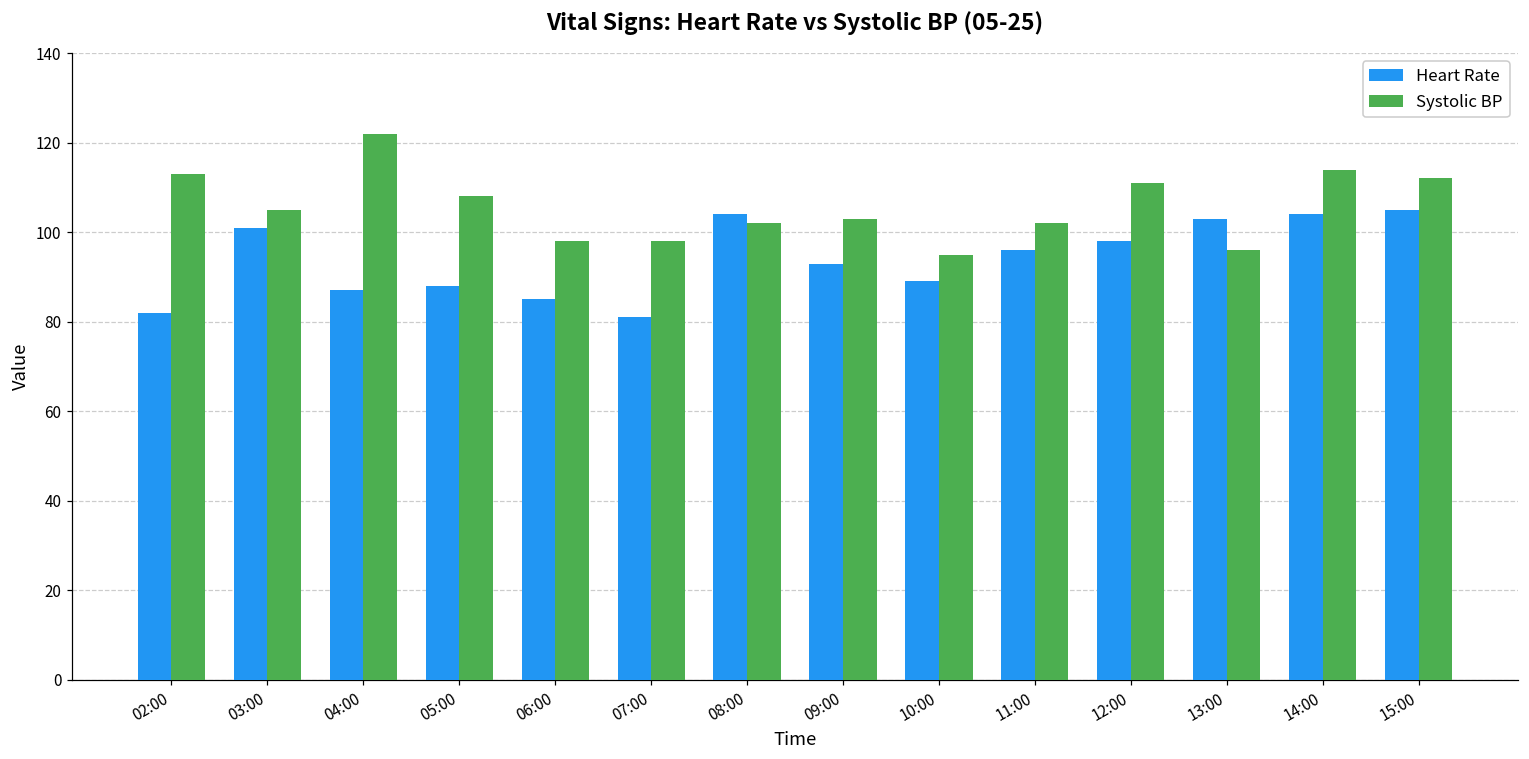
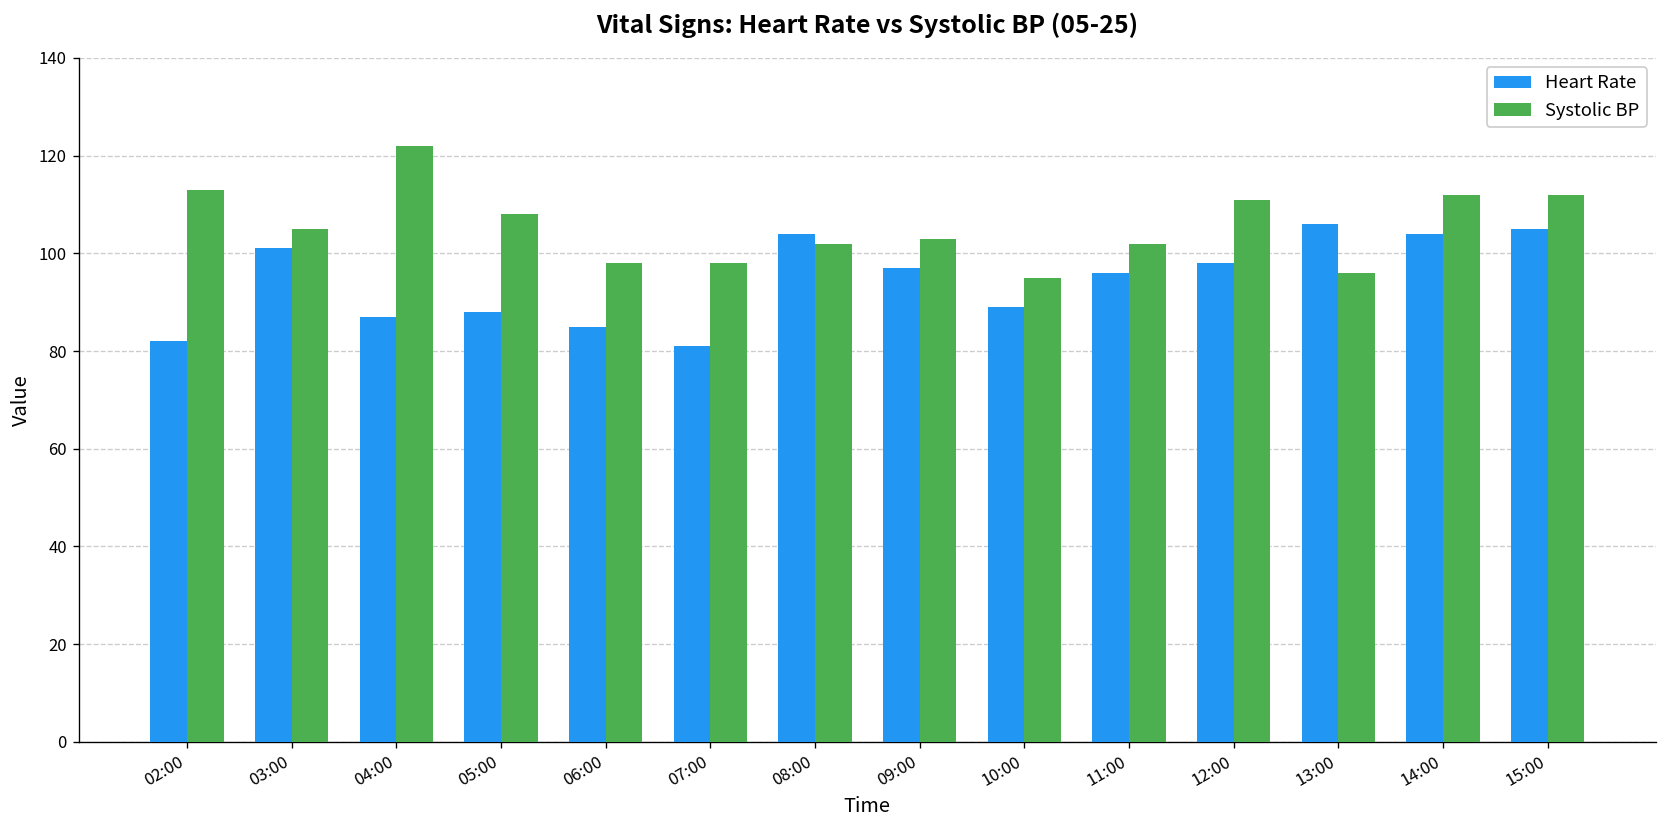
  {
    "Heart Rate": {
      "02:00": 82,
      "03:00": 101,
      "04:00": 87,
      "05:00": 88,
      "06:00": 85,
      "07:00": 81,
      "08:00": 104,
-     "09:00": 93,
+     "09:00": 97,
      "10:00": 89,
      "11:00": 96,
      "12:00": 98,
-     "13:00": 103,
+     "13:00": 106,
      "14:00": 104,
      "15:00": 105
    },
    "Systolic BP": {
      "02:00": 113,
      "03:00": 105,
      "04:00": 122,
      "05:00": 108,
      "06:00": 98,
      "07:00": 98,
      "08:00": 102,
      "09:00": 103,
      "10:00": 95,
      "11:00": 102,
      "12:00": 111,
      "13:00": 96,
-     "14:00": 114,
+     "14:00": 112,
      "15:00": 112
    }
  }
